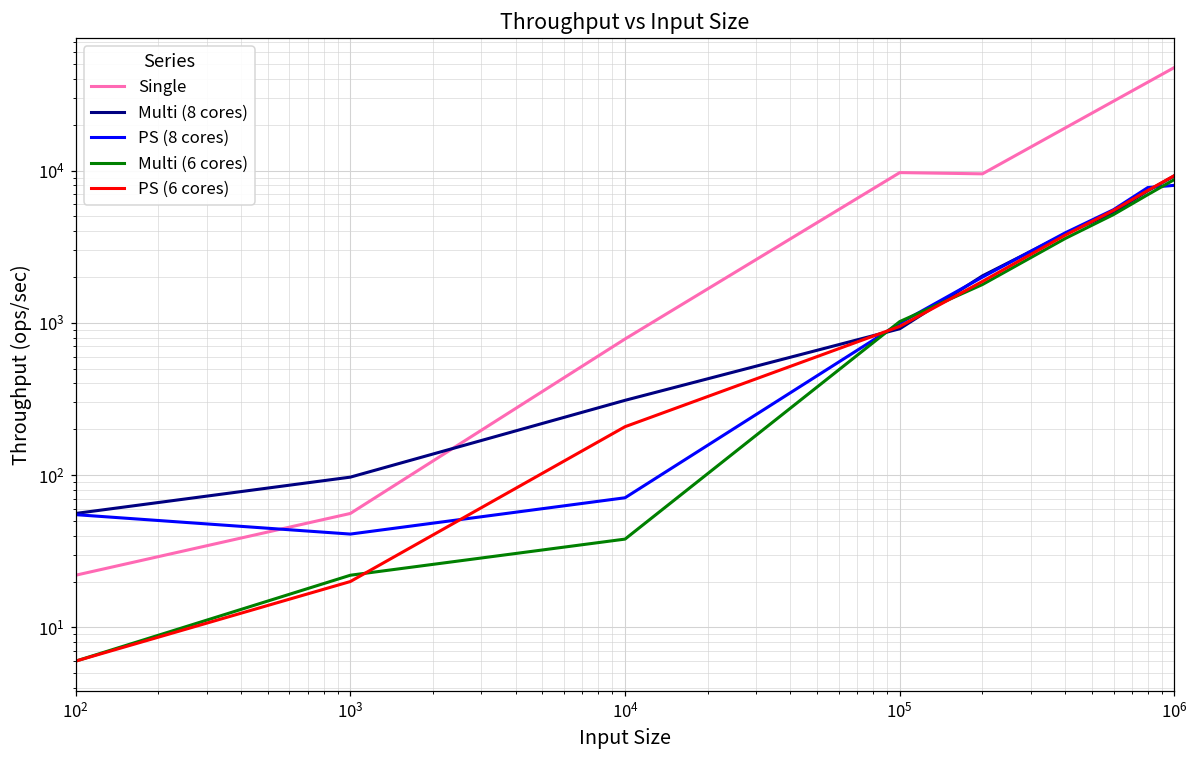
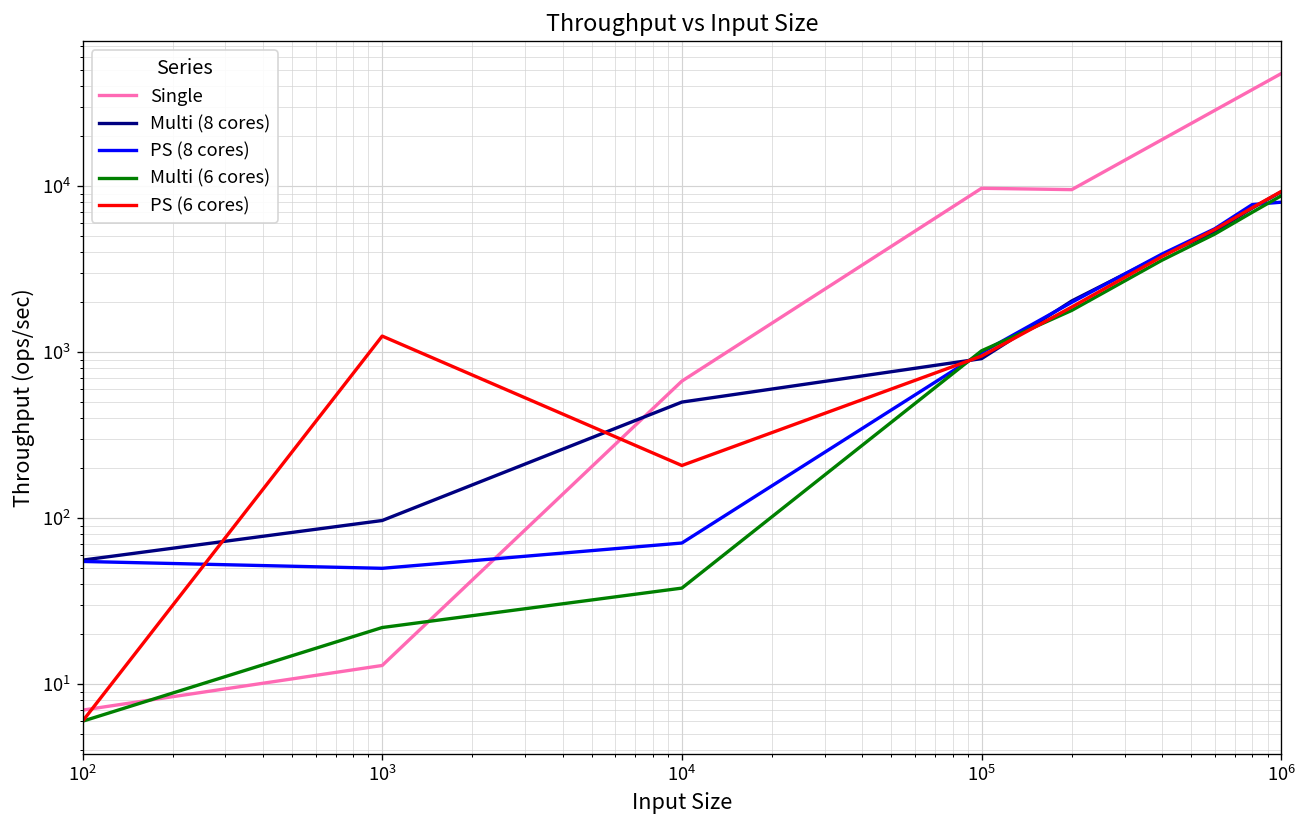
  {
    "Single": {
-     "10^2": 22,
-     "10^3": 56,
-     "10^4": 800,
+     "10^2": 7,
+     "10^3": 13,
+     "10^4": 700,
      "10^5": 10000,
      "10^6": 48000
    },
    "Multi (8 cores)": {
      "10^3": 100,
-     "10^4": 310
+     "10^4": 500
    },
    "PS (8 cores)": {
-     "10^3": 41,
+     "10^3": 50,
      "10^4": 70,
      "10^6": 8000
    },
    "Multi (6 cores)": {
      "10^3": 22,
      "10^4": 38,
      "10^6": 9000
    },
    "PS (6 cores)": {
-     "10^3": 20,
+     "10^3": 1300,
      "10^4": 210
    }
  }
